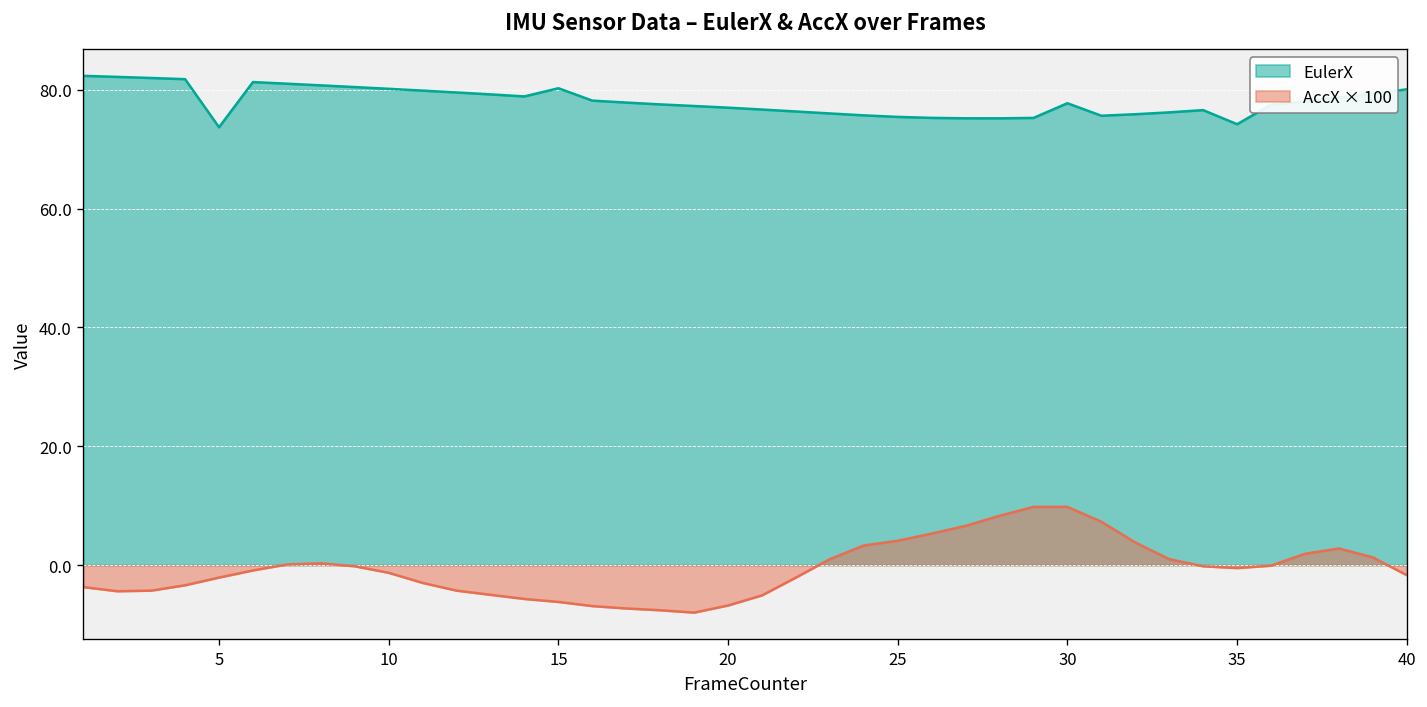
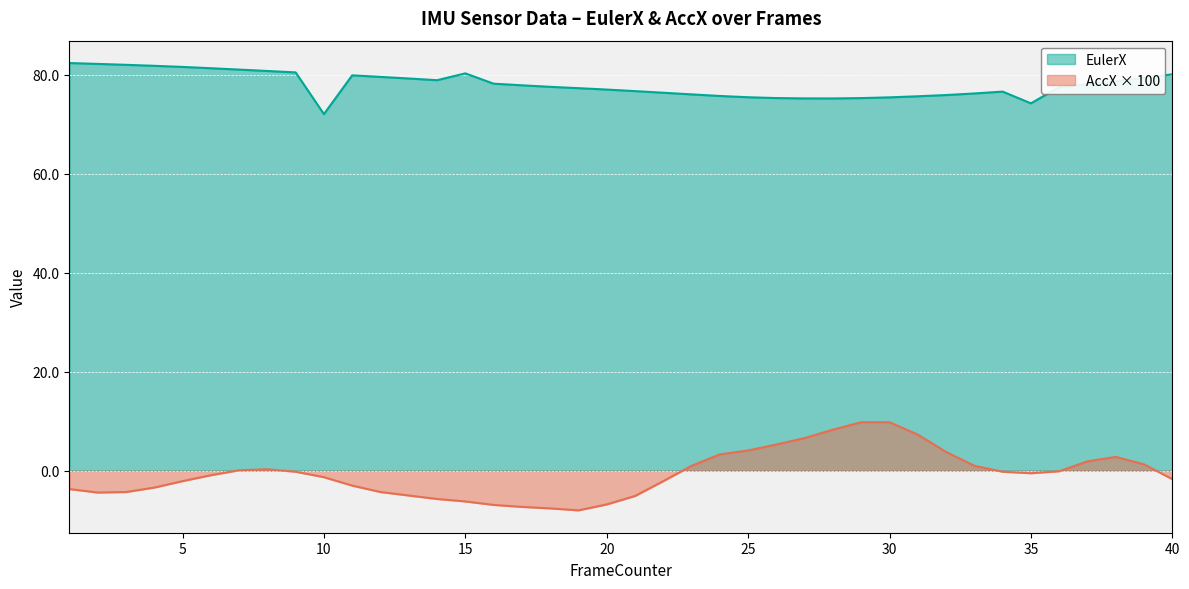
  {
    "EulerX": {
-     "5": 74,
-     "10": 80,
+     "5": 82,
+     "10": 72,
      "15": 80,
      "20": 77,
      "25": 75,
-     "30": 78,
+     "30": 75,
      "35": 74,
      "40": 80
    }
  }
